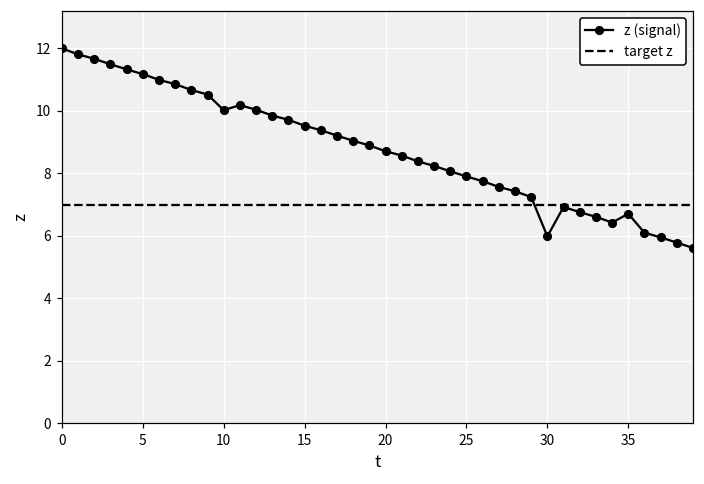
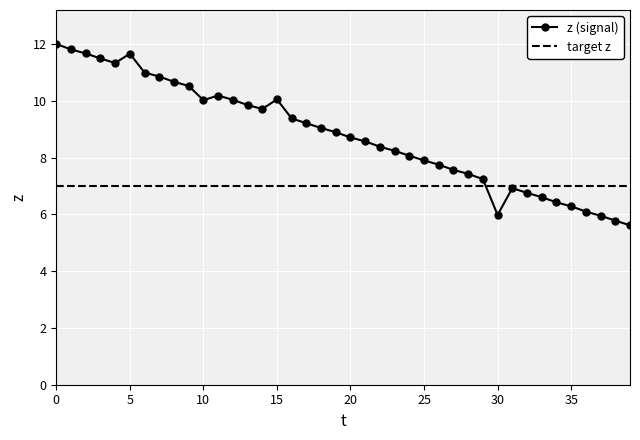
  {
    "0": 12.0,
-   "5": 11.2,
+   "5": 11.7,
    "10": 10.0,
-   "15": 9.5,
+   "15": 10.1,
    "20": 8.7,
    "25": 7.9,
    "30": 6.0,
-   "35": 6.7
+   "35": 6.3
  }
